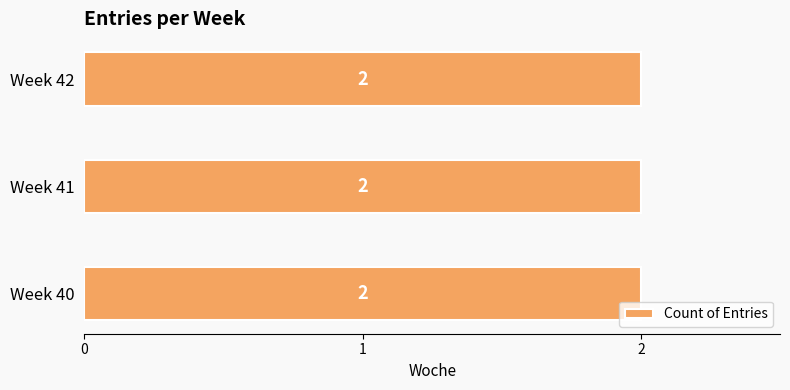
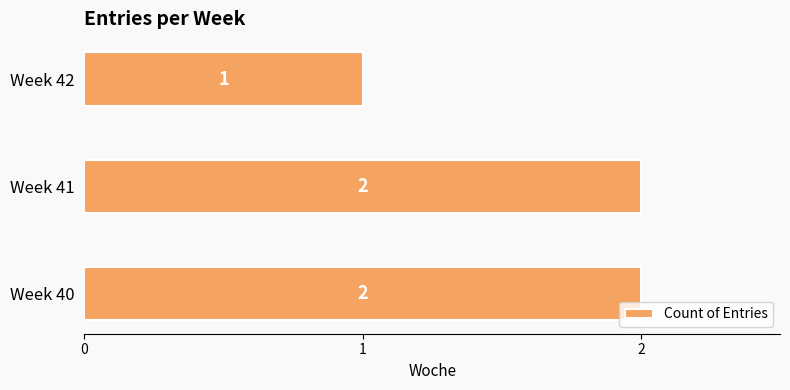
  {
-   "Week 42": 2,
+   "Week 42": 1,
    "Week 41": 2,
    "Week 40": 2
  }
